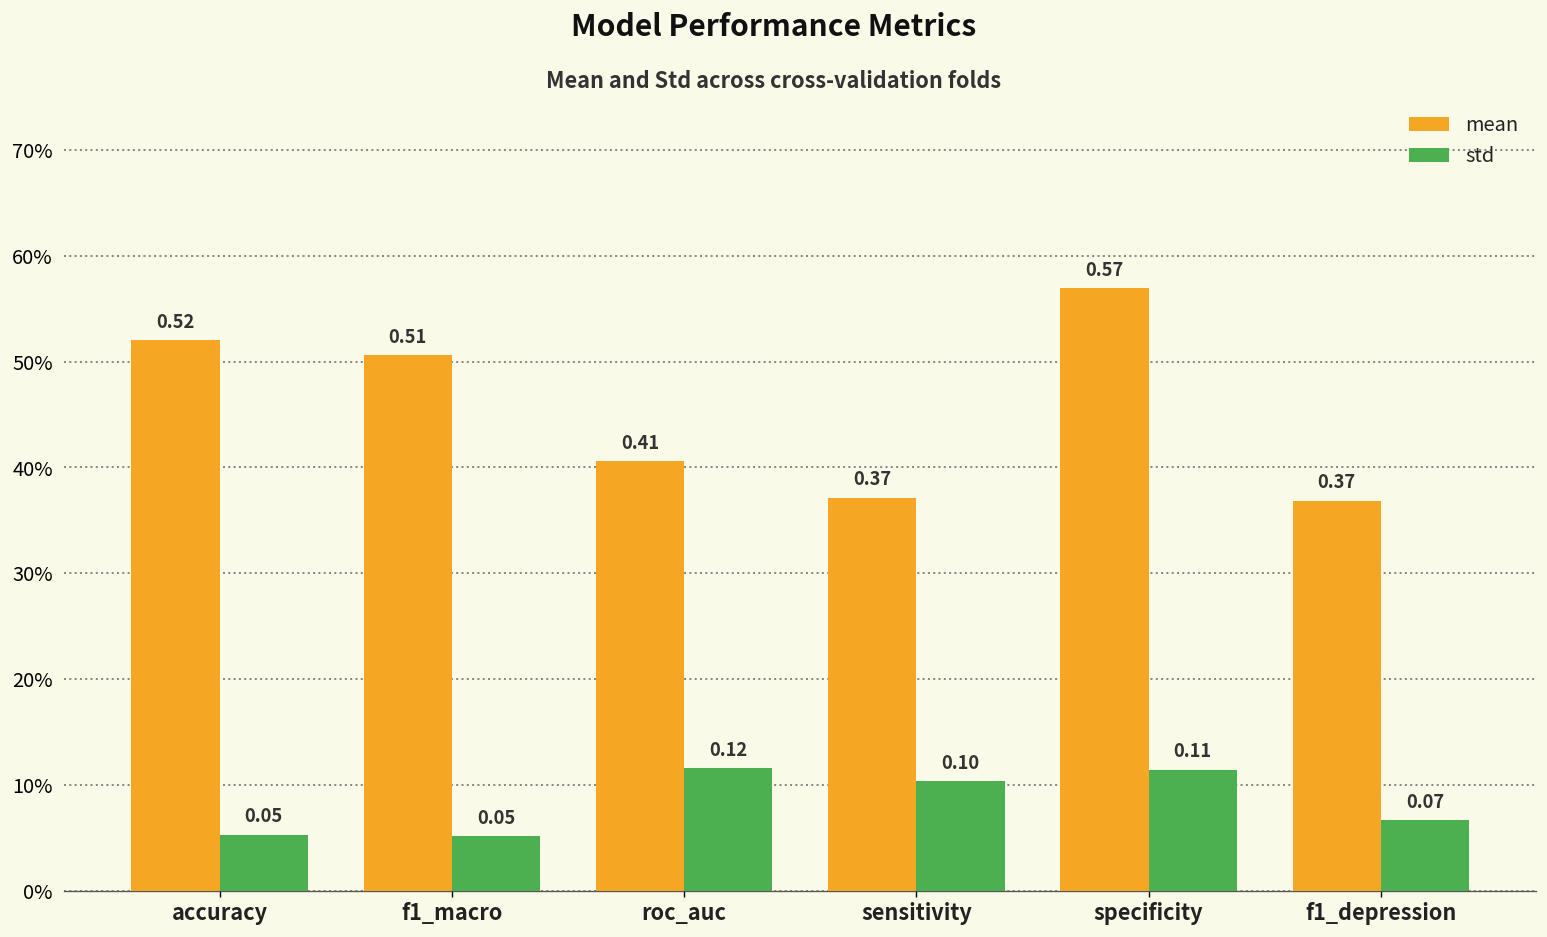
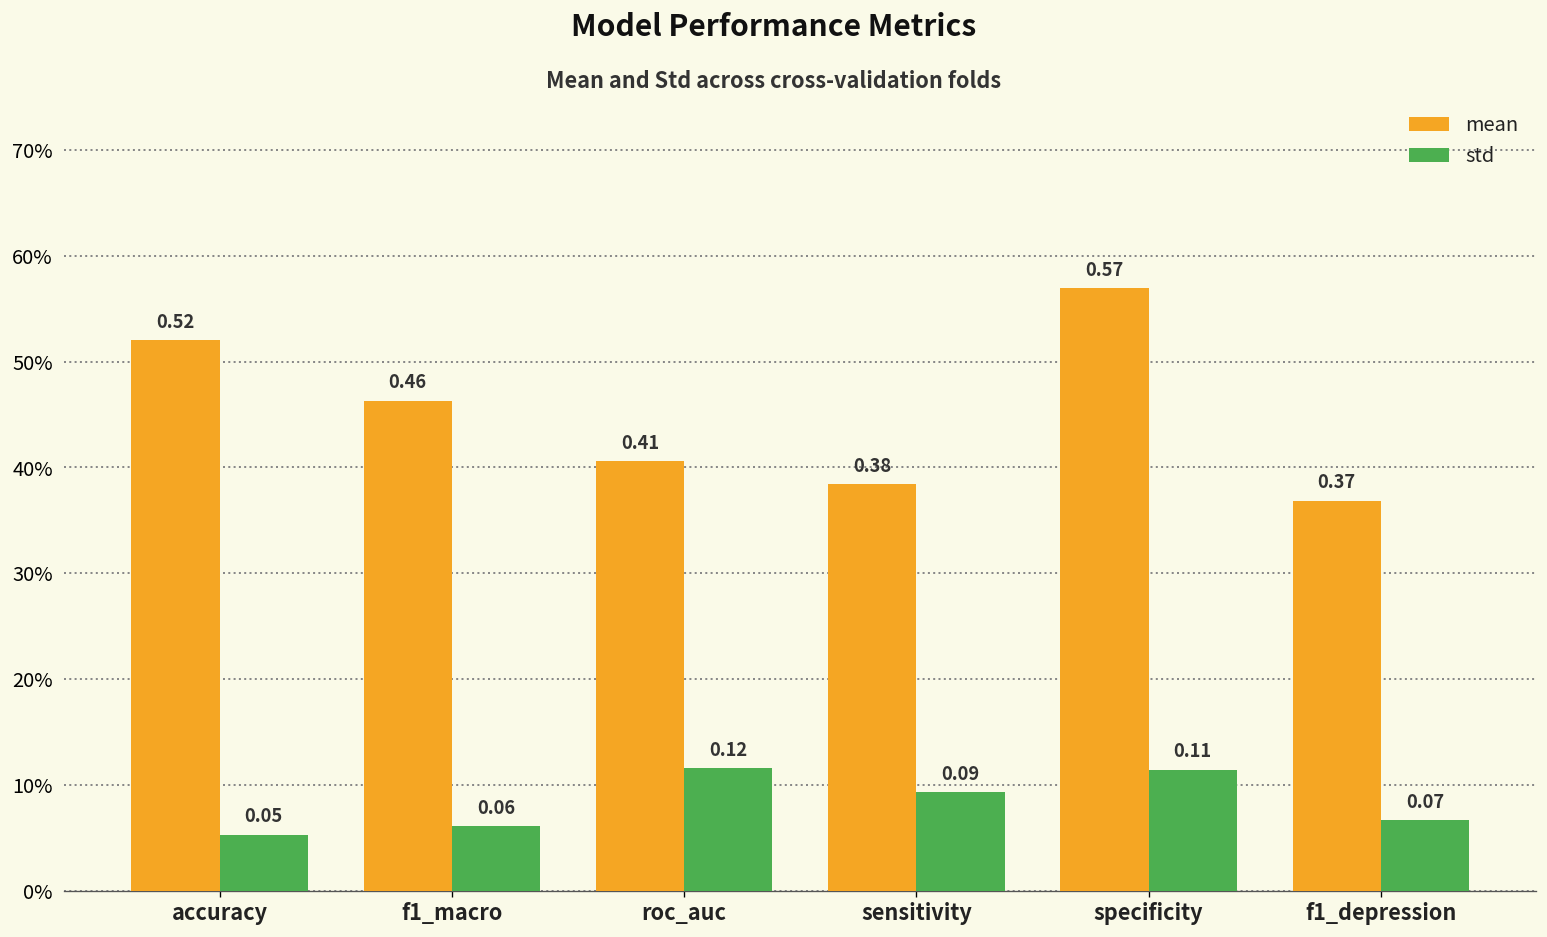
  {
    "mean": {
      "accuracy": 0.52,
-     "f1_macro": 0.51,
+     "f1_macro": 0.46,
      "roc_auc": 0.41,
-     "sensitivity": 0.37,
+     "sensitivity": 0.38,
      "specificity": 0.57,
      "f1_depression": 0.37
    },
    "std": {
      "accuracy": 0.05,
-     "f1_macro": 0.05,
+     "f1_macro": 0.06,
      "roc_auc": 0.12,
-     "sensitivity": 0.10,
+     "sensitivity": 0.09,
      "specificity": 0.11,
      "f1_depression": 0.07
    }
  }
